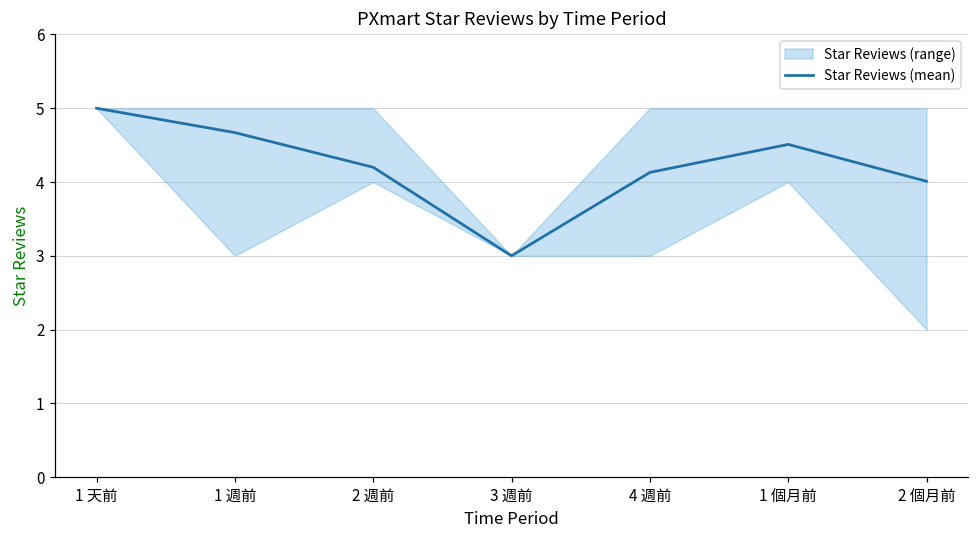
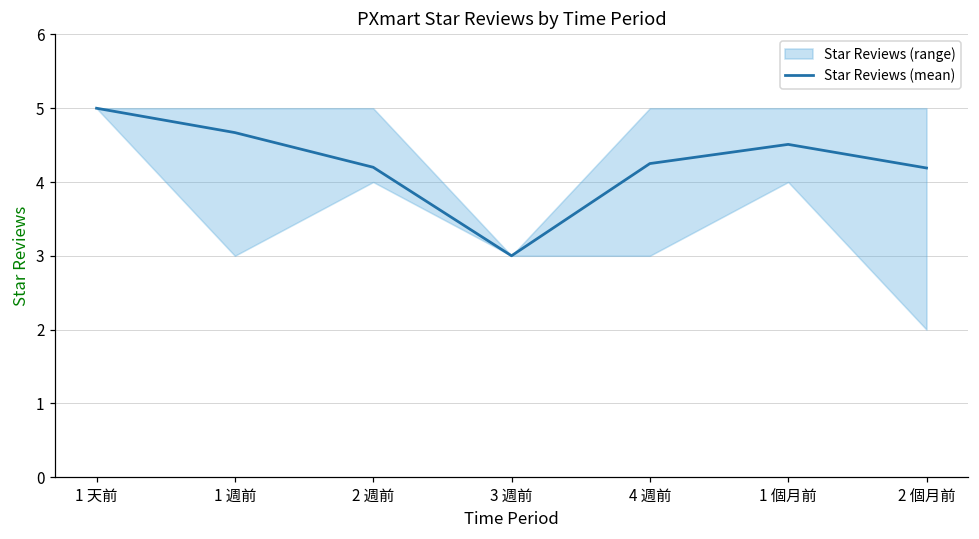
  {
    "Star Reviews (mean)": {
      "1 週前": 4.7,
      "2 週前": 4.2,
-     "4 週前": 4.1,
+     "4 週前": 4.3,
      "1 個月前": 4.5,
-     "2 個月前": 4.0
+     "2 個月前": 4.2
    }
  }
